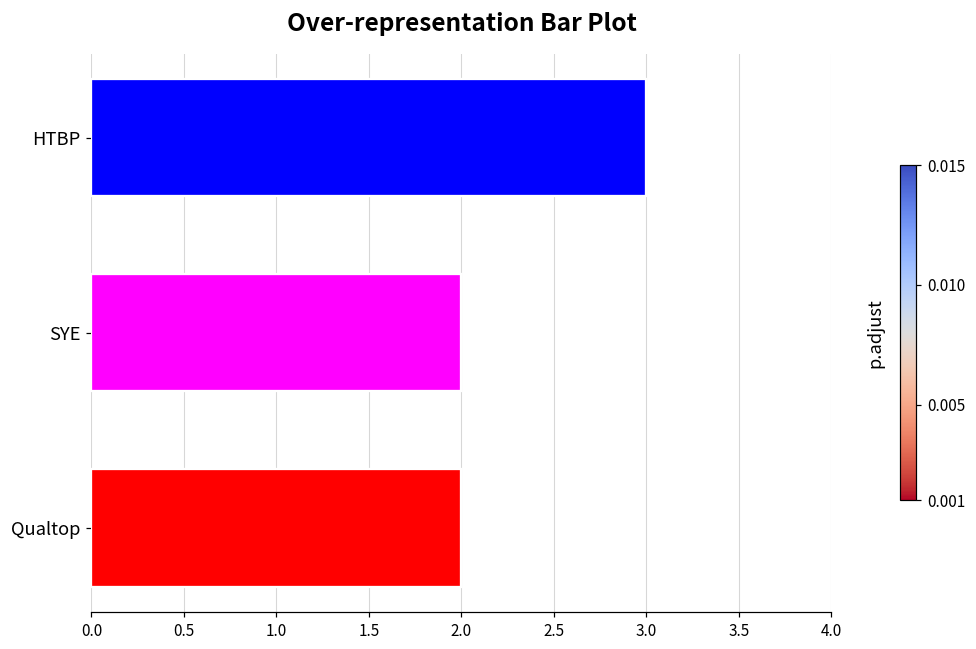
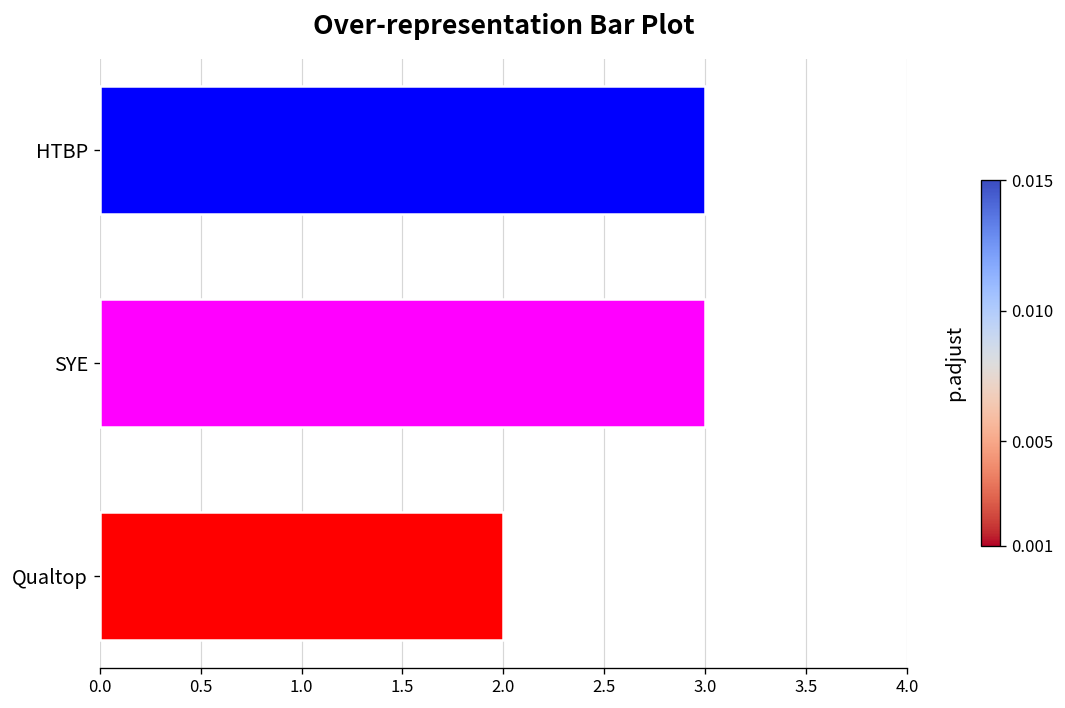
  {
    "HTBP": 3,
-   "SYE": 2,
+   "SYE": 3,
    "Qualtop": 2
  }
